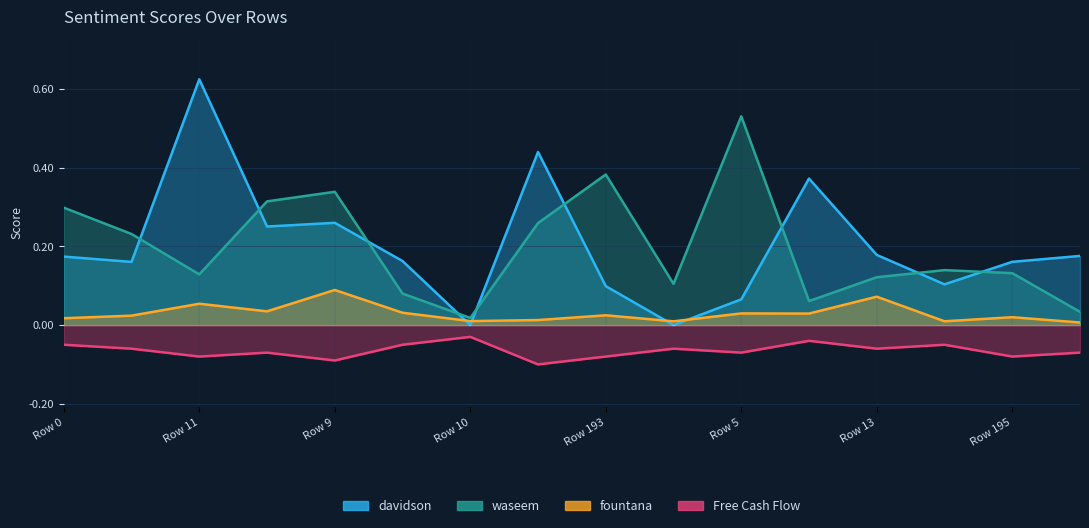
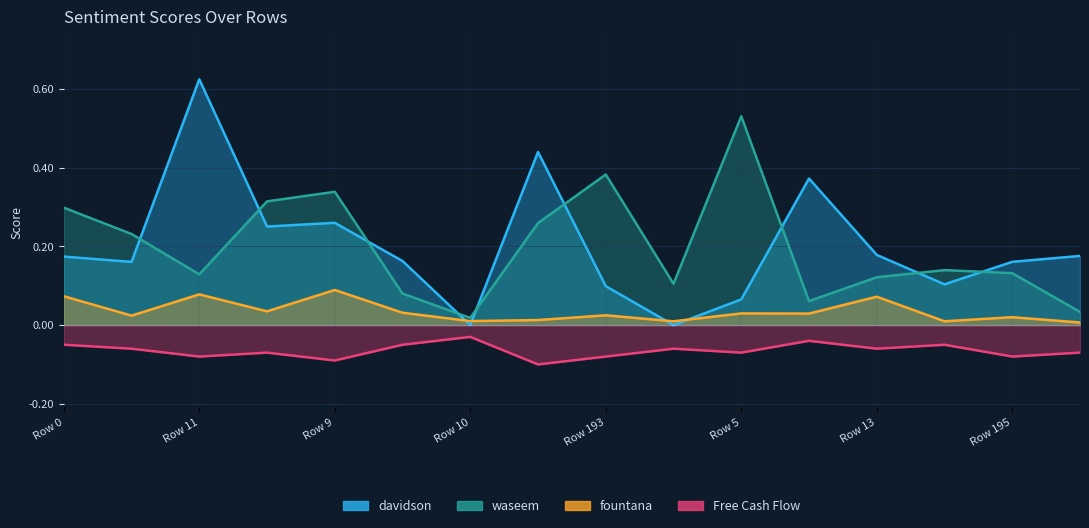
  {
    "fountana": {
-     "Row 0": 0.02,
-     "Row 11": 0.05,
+     "Row 0": 0.07,
+     "Row 11": 0.08,
      "Row 9": 0.09,
      "Row 10": 0.01,
      "Row 193": 0.02,
      "Row 5": 0.03,
      "Row 13": 0.07,
      "Row 195": 0.02
    }
  }
